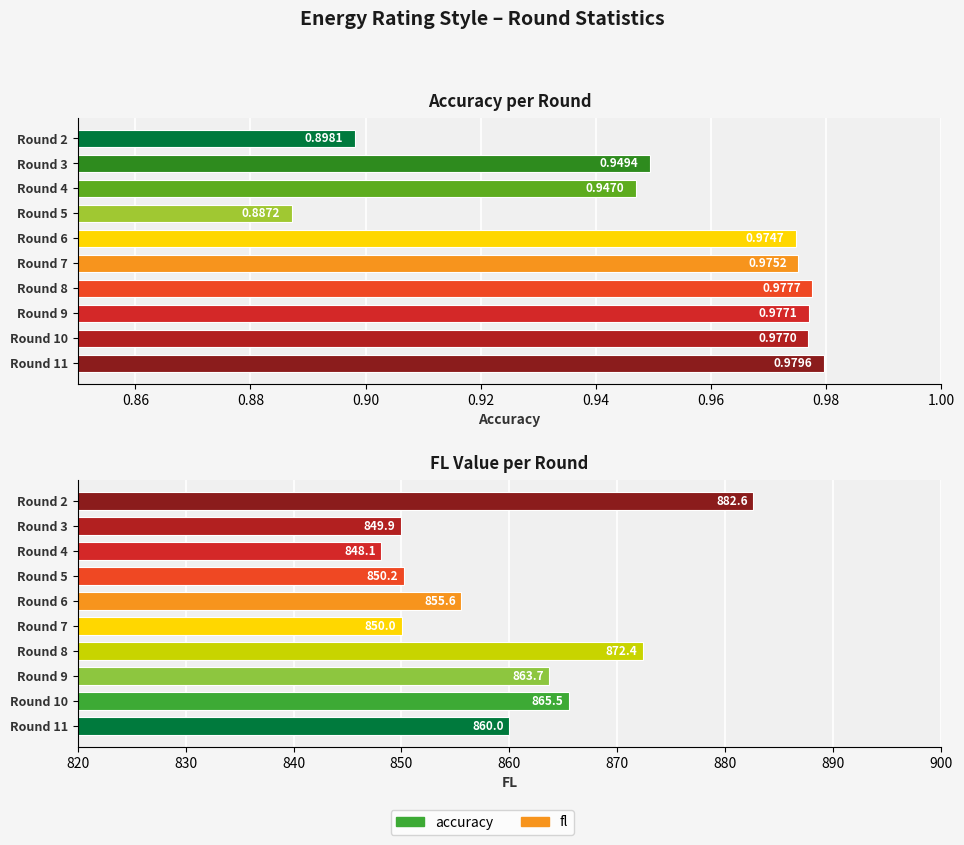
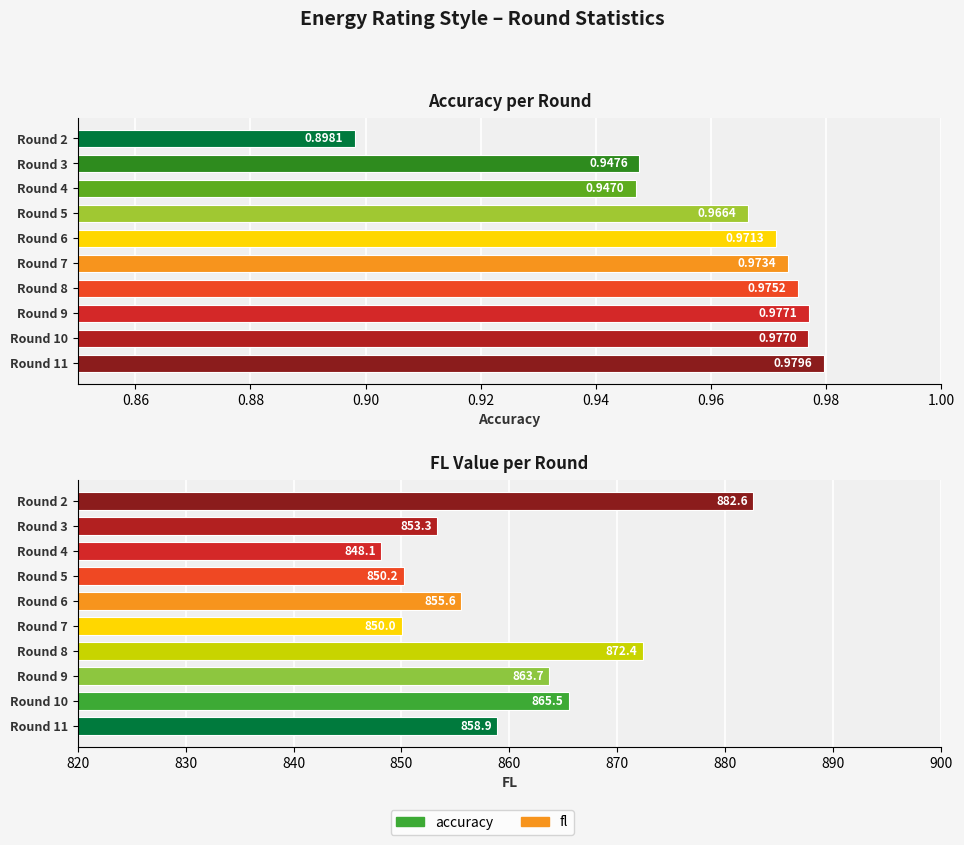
  {
    "Accuracy per Round": {
      "Round 2": 0.8981,
-     "Round 3": 0.9494,
+     "Round 3": 0.9476,
      "Round 4": 0.9470,
-     "Round 5": 0.8872,
-     "Round 6": 0.9747,
-     "Round 7": 0.9752,
-     "Round 8": 0.9777,
+     "Round 5": 0.9664,
+     "Round 6": 0.9713,
+     "Round 7": 0.9734,
+     "Round 8": 0.9752,
      "Round 9": 0.9771,
      "Round 10": 0.9770,
      "Round 11": 0.9796
    },
    "FL Value per Round": {
      "Round 2": 882.6,
-     "Round 3": 849.9,
+     "Round 3": 853.3,
      "Round 4": 848.1,
      "Round 5": 850.2,
      "Round 6": 855.6,
      "Round 7": 850.0,
      "Round 8": 872.4,
      "Round 9": 863.7,
      "Round 10": 865.5,
-     "Round 11": 860.0
+     "Round 11": 858.9
    }
  }
